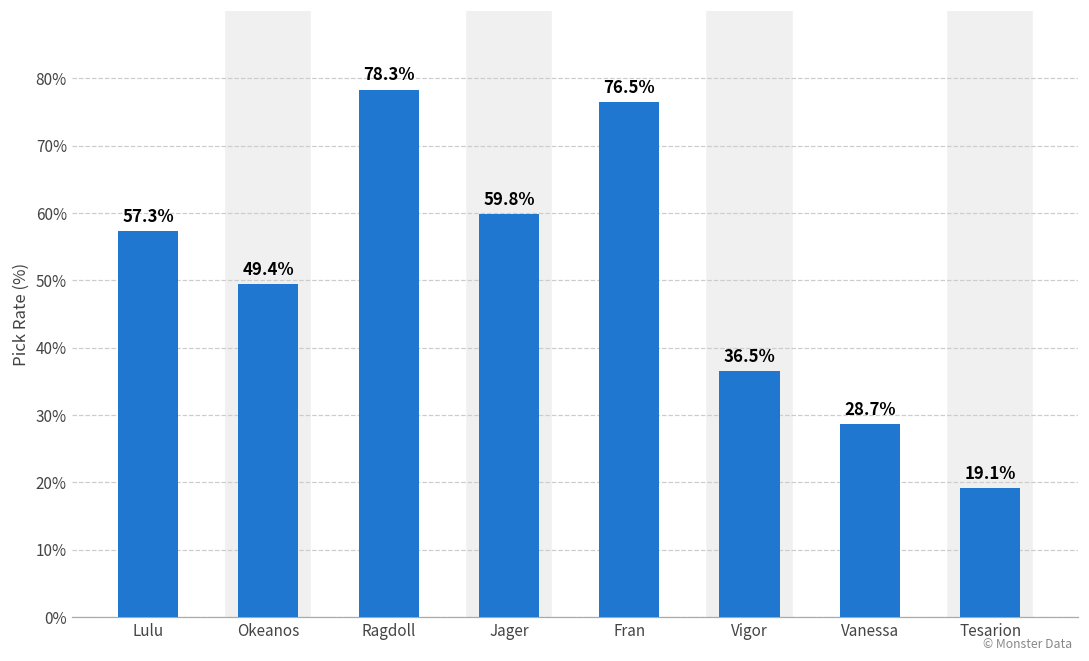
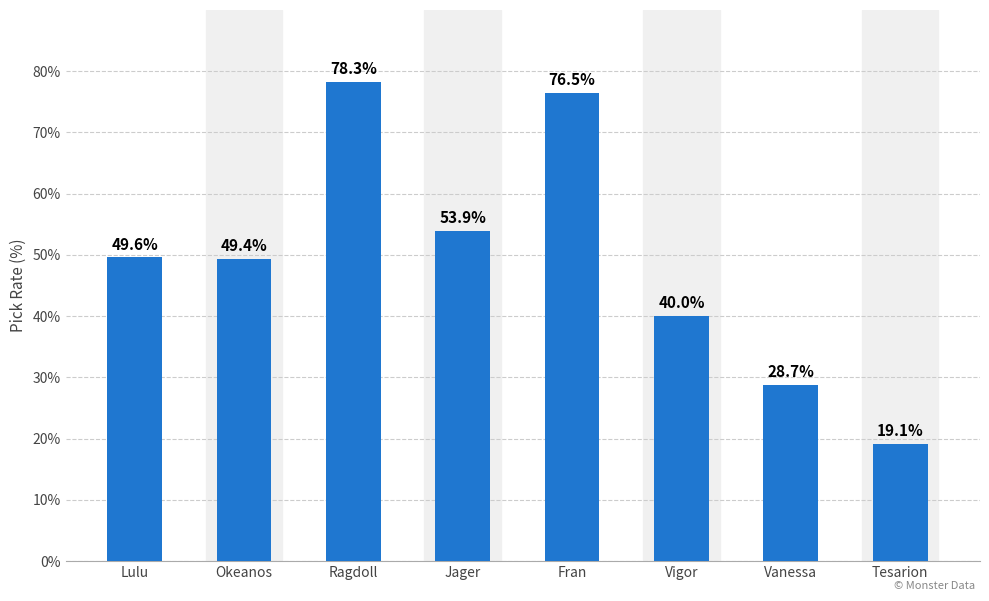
  {
-   "Lulu": "57.3%",
+   "Lulu": "49.6%",
    "Okeanos": "49.4%",
    "Ragdoll": "78.3%",
-   "Jager": "59.8%",
+   "Jager": "53.9%",
    "Fran": "76.5%",
-   "Vigor": "36.5%",
+   "Vigor": "40.0%",
    "Vanessa": "28.7%",
    "Tesarion": "19.1%"
  }
